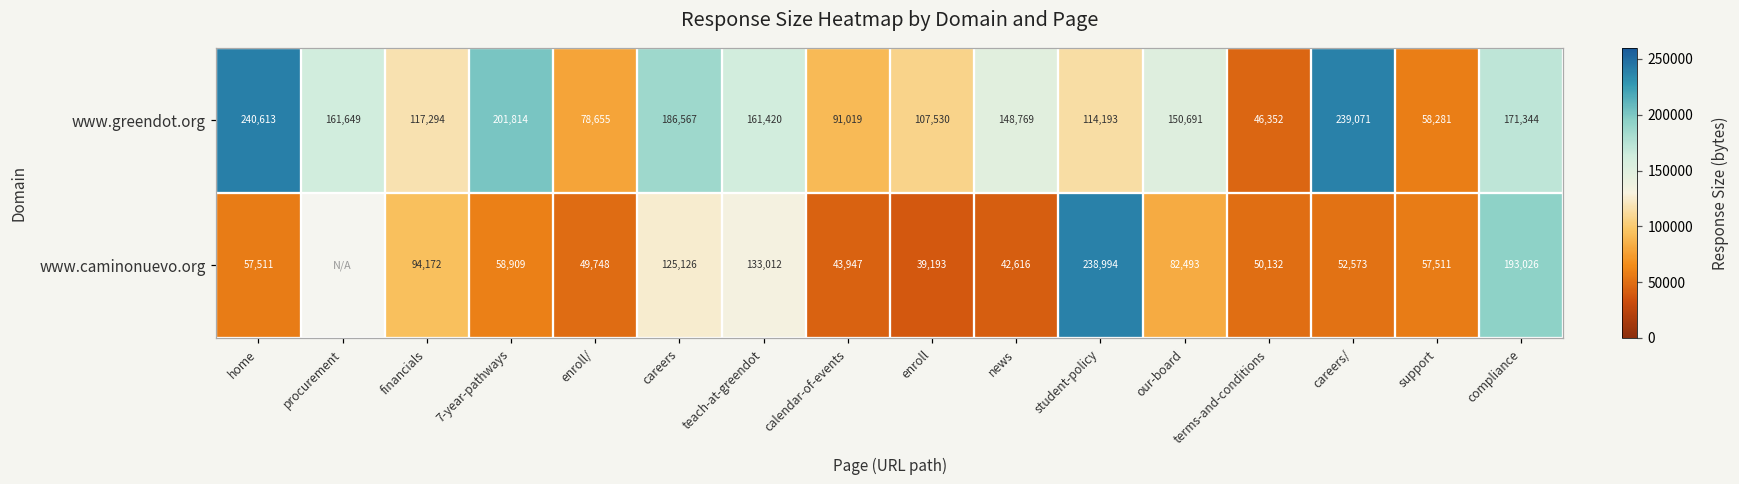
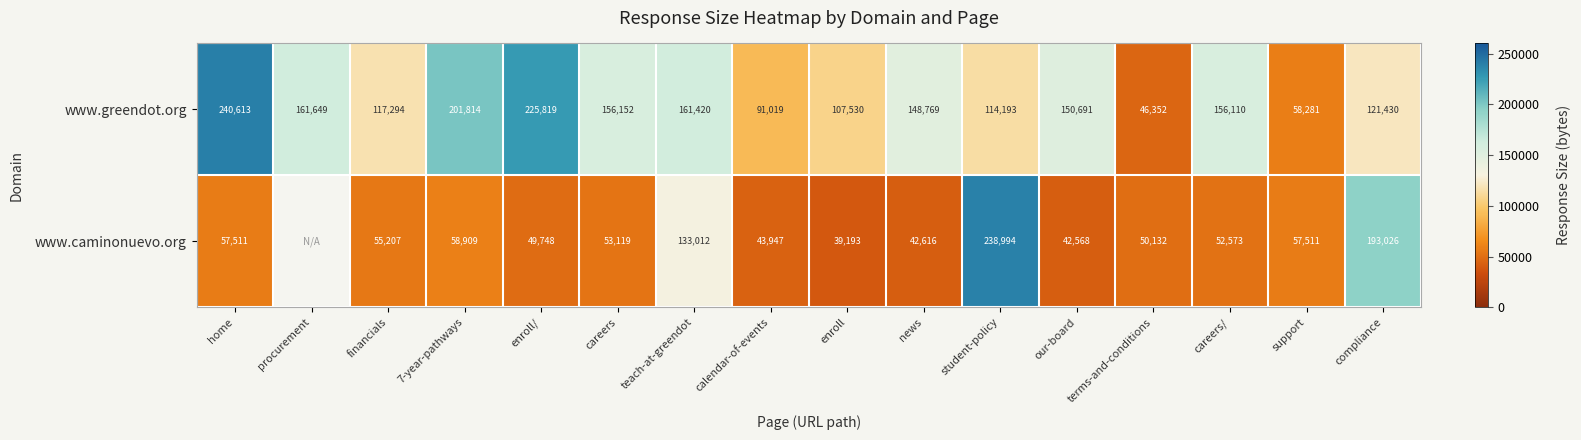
  {
    "www.greendot.org": {
      "home": "240,613",
      "procurement": "161,649",
      "financials": "117,294",
      "7-year-pathways": "201,814",
-     "enroll/": "78,655",
-     "careers": "186,567",
+     "enroll/": "225,819",
+     "careers": "156,152",
      "teach-at-greendot": "161,420",
      "calendar-of-events": "91,019",
      "enroll": "107,530",
      "news": "148,769",
      "student-policy": "114,193",
      "our-board": "150,691",
      "terms-and-conditions": "46,352",
-     "careers/": "239,071",
+     "careers/": "156,110",
      "support": "58,281",
-     "compliance": "171,344"
+     "compliance": "121,430"
    },
    "www.caminonuevo.org": {
      "home": "57,511",
-     "financials": "94,172",
+     "financials": "55,207",
      "7-year-pathways": "58,909",
      "enroll/": "49,748",
-     "careers": "125,126",
+     "careers": "53,119",
      "teach-at-greendot": "133,012",
      "calendar-of-events": "43,947",
      "enroll": "39,193",
      "news": "42,616",
      "student-policy": "238,994",
-     "our-board": "82,493",
+     "our-board": "42,568",
      "terms-and-conditions": "50,132",
      "careers/": "52,573",
      "support": "57,511",
      "compliance": "193,026"
    }
  }
